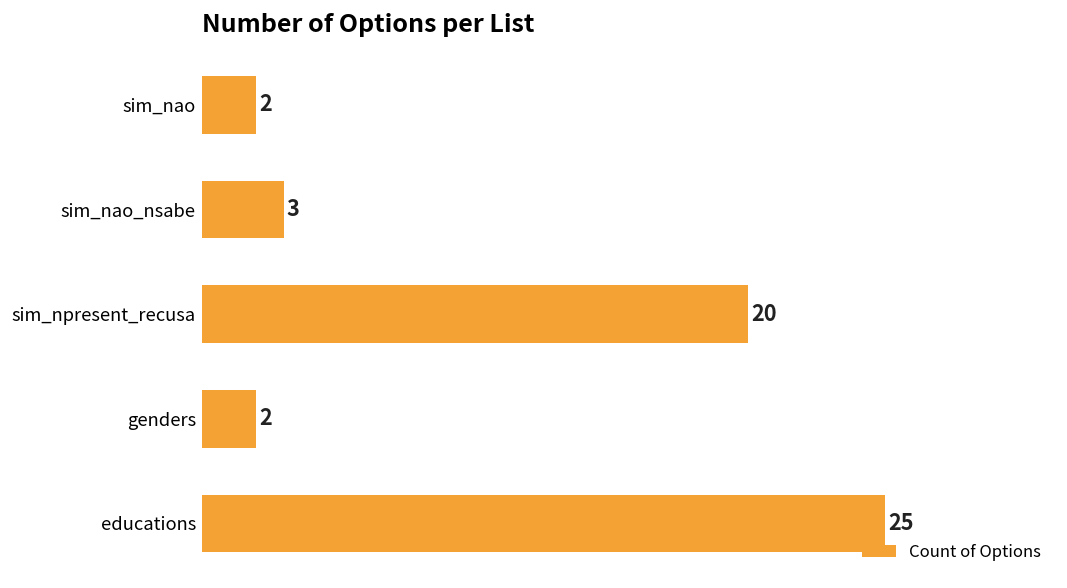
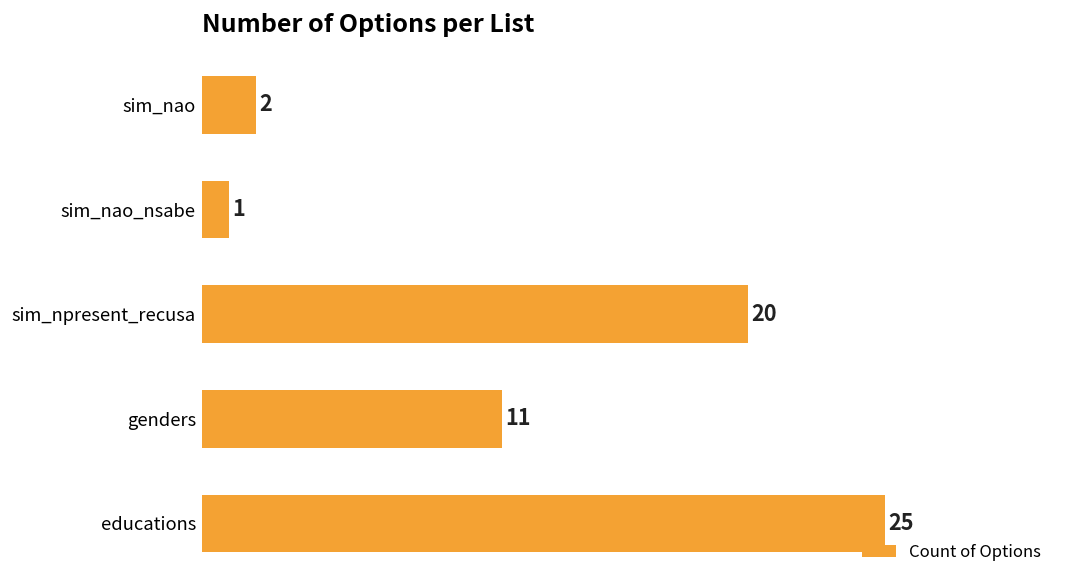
  {
    "sim_nao": 2,
-   "sim_nao_nsabe": 3,
+   "sim_nao_nsabe": 1,
    "sim_npresent_recusa": 20,
-   "genders": 2,
+   "genders": 11,
    "educations": 25
  }
